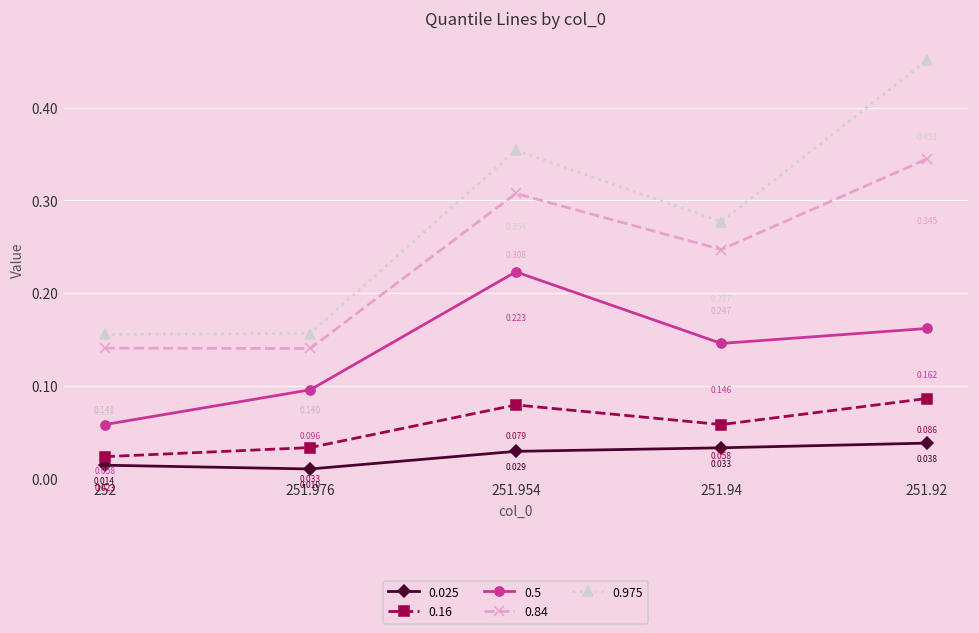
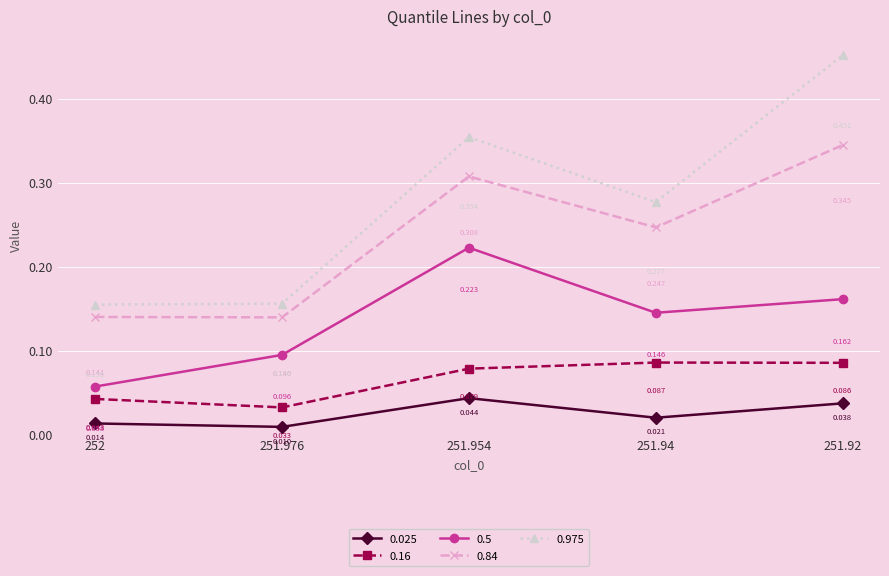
  {
    "0.025": {
-     "251.954": 0.029,
-     "251.94": 0.033,
+     "251.954": 0.044,
+     "251.94": 0.021,
      "251.92": 0.038
    },
    "0.16": {
-     "252": 0.023,
+     "252": 0.043,
      "251.954": 0.079,
-     "251.94": 0.058,
+     "251.94": 0.087,
      "251.92": 0.086
    },
    "0.5": {
      "251.976": 0.10,
      "251.92": 0.16
    }
  }
